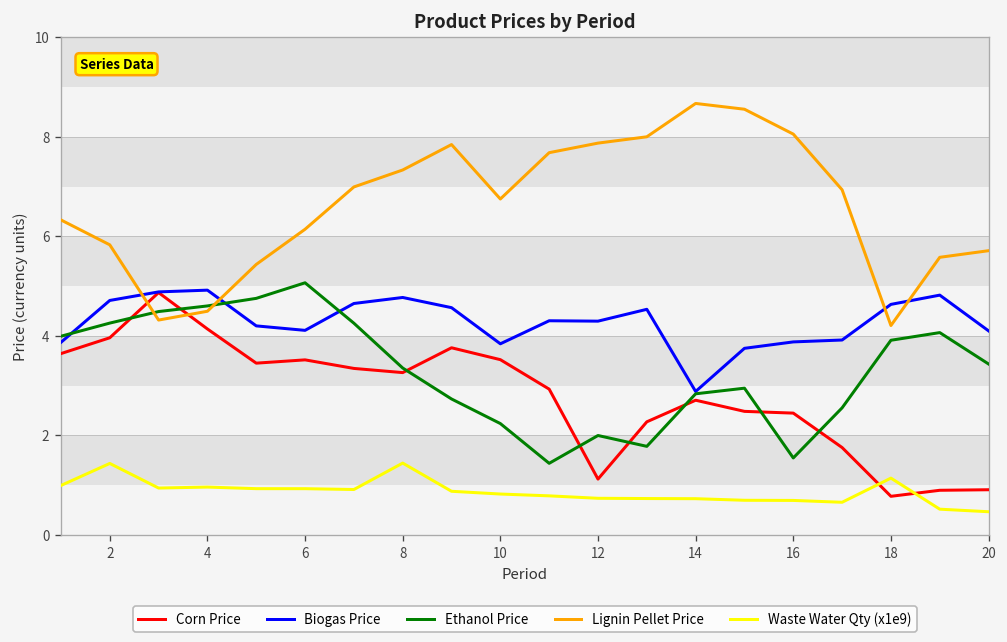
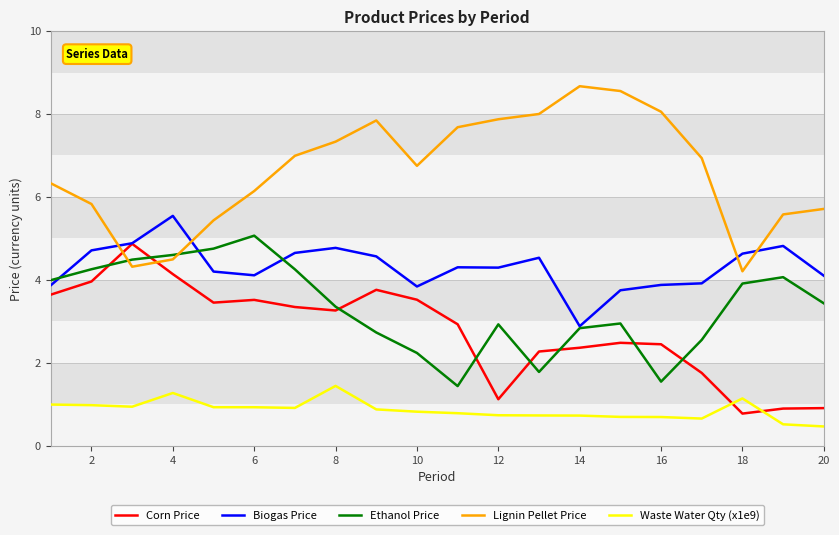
  {
    "Corn Price": {
      "2": 4.0,
      "4": 4.1,
      "6": 3.5,
      "8": 3.3,
      "10": 3.5,
      "12": 1.1,
-     "14": 2.7,
+     "14": 2.4,
      "16": 2.4,
      "18": 0.8,
      "20": 0.9
    },
    "Biogas Price": {
      "2": 4.7,
-     "4": 4.9,
+     "4": 5.5,
      "6": 4.1,
      "8": 4.8,
      "10": 3.8,
      "12": 4.3,
      "16": 3.9,
      "18": 4.6,
      "20": 4.1
    },
    "Ethanol Price": {
      "2": 4.3,
      "4": 4.6,
      "6": 5.1,
      "8": 3.4,
      "10": 2.2,
-     "12": 2.0,
+     "12": 2.9,
      "16": 1.5,
      "18": 3.9,
      "20": 3.4
    },
    "Lignin Pellet Price": {
      "2": 5.8,
      "4": 4.5,
      "6": 6.1,
      "8": 7.3,
      "10": 6.8,
      "12": 7.9,
      "14": 8.7,
      "16": 8.1,
      "18": 4.2,
      "20": 5.7
    },
    "Waste Water Qty (x1e9)": {
-     "2": 1.4,
-     "4": 1.0,
+     "2": 1.0,
+     "4": 1.3,
      "6": 0.9,
      "8": 1.4,
      "10": 0.8,
      "12": 0.7,
      "14": 0.7,
      "16": 0.7,
      "18": 1.1,
      "20": 0.5
    }
  }
